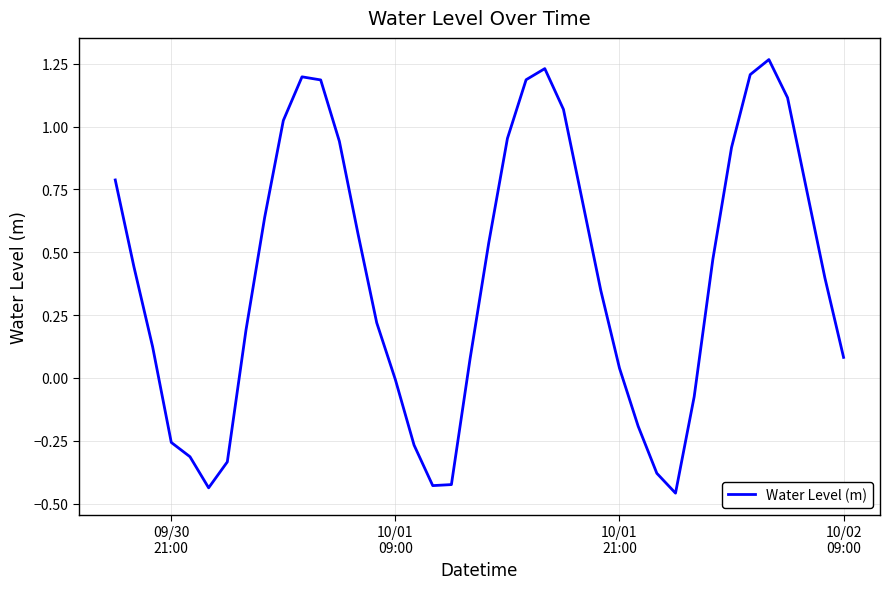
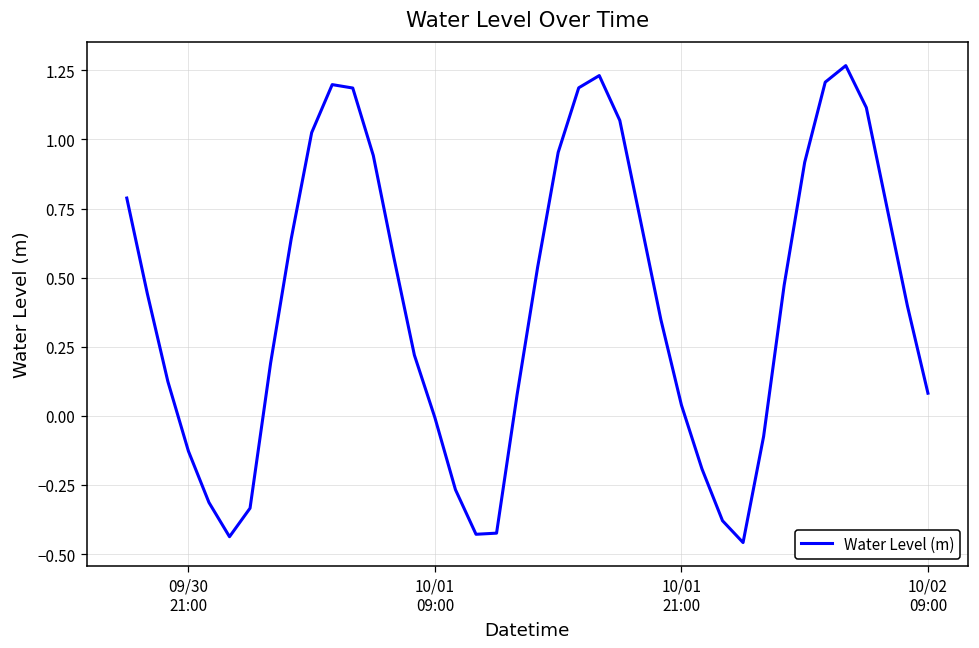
  {
-   "09/30 21:00": -0.26,
+   "09/30 21:00": -0.13,
    "10/01 09:00": -0.01,
    "10/01 21:00": 0.04,
    "10/02 09:00": 0.08
  }
